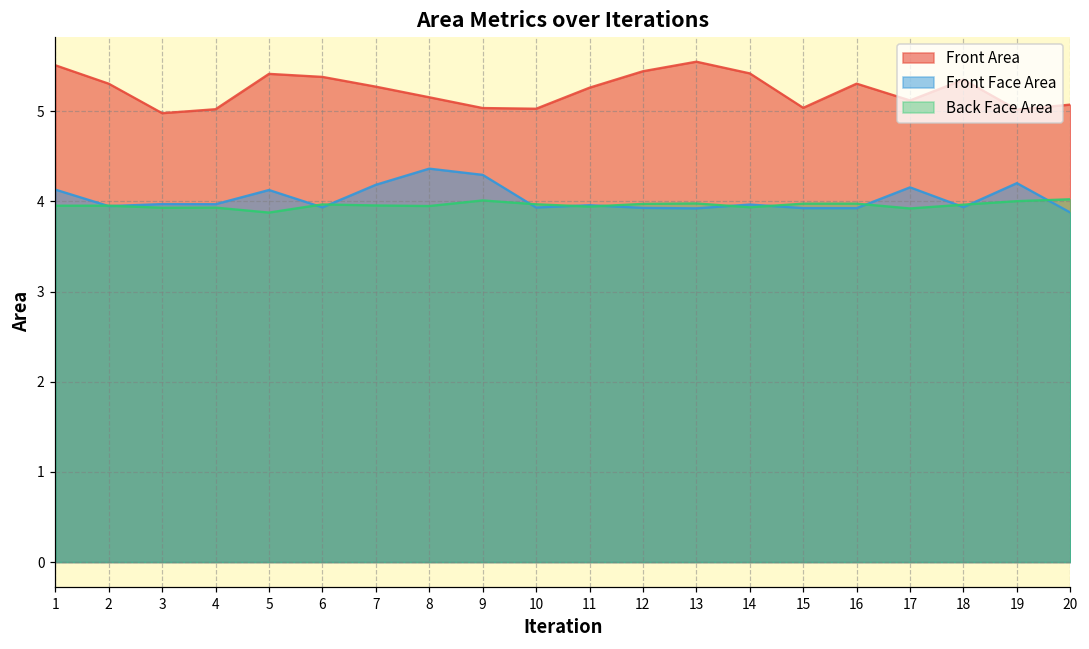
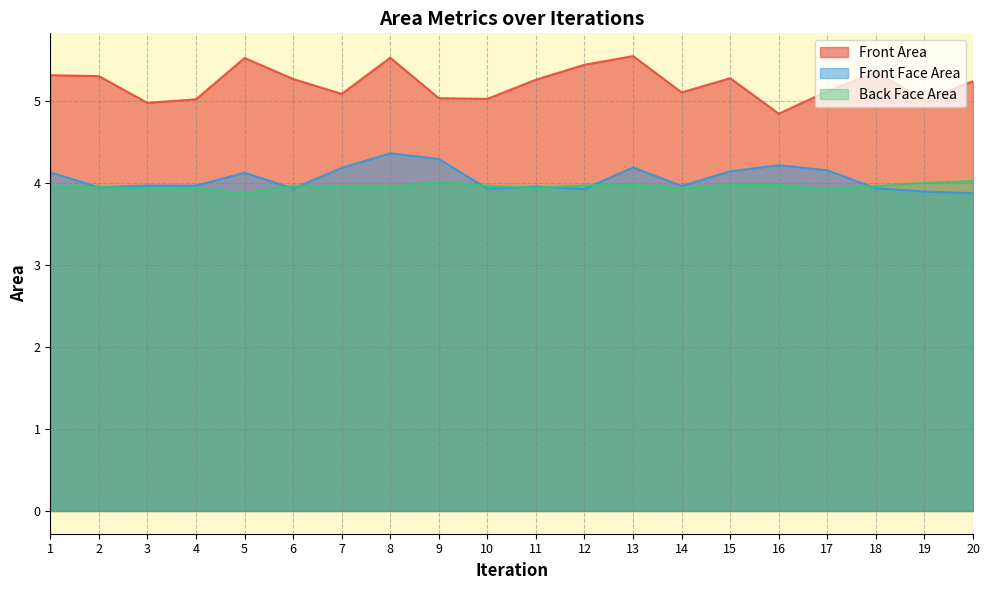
  {
    "Front Area": {
-     "1": 5.5,
+     "1": 5.3,
      "2": 5.3,
      "3": 5.0,
      "4": 5.0,
-     "5": 5.4,
-     "6": 5.4,
-     "7": 5.3,
-     "8": 5.2,
+     "5": 5.5,
+     "6": 5.3,
+     "7": 5.1,
+     "8": 5.5,
      "9": 5.0,
      "10": 5.0,
      "11": 5.3,
      "12": 5.4,
      "13": 5.5,
-     "14": 5.4,
-     "15": 5.0,
-     "16": 5.3,
-     "20": 5.1
+     "14": 5.1,
+     "15": 5.3,
+     "16": 4.8,
+     "20": 5.2
    },
    "Front Face Area": {
      "1": 4.1,
      "3": 4.0,
      "4": 4.0,
      "5": 4.1,
      "6": 3.9,
      "7": 4.2,
      "8": 4.4,
      "9": 4.3,
      "10": 3.9,
      "12": 3.9,
-     "13": 3.9,
-     "15": 3.9,
-     "16": 3.9,
+     "13": 4.2,
+     "15": 4.1,
+     "16": 4.2,
      "17": 4.2,
-     "19": 4.2,
+     "19": 3.9,
      "20": 3.9
    },
    "Back Face Area": {
      "1": 4.0,
      "3": 3.9,
      "4": 3.9,
      "5": 3.9,
      "6": 4.0,
      "7": 4.0,
      "8": 3.9,
      "9": 4.0,
      "10": 4.0,
      "12": 4.0,
      "13": 4.0,
      "15": 4.0,
      "16": 4.0,
      "17": 3.9,
      "19": 4.0,
      "20": 4.0
    }
  }
